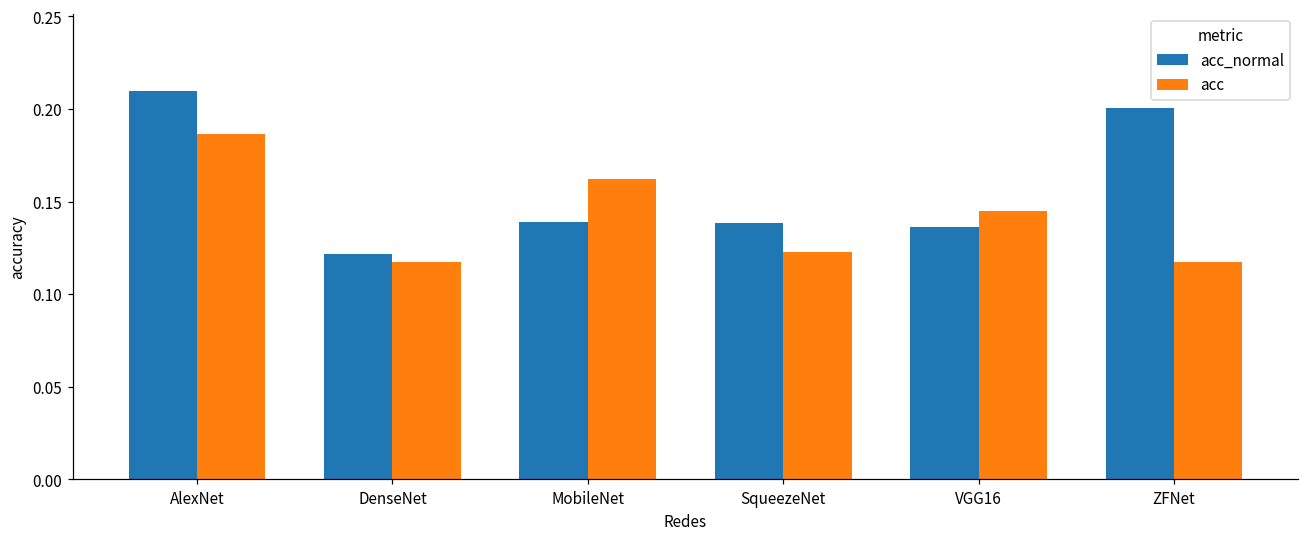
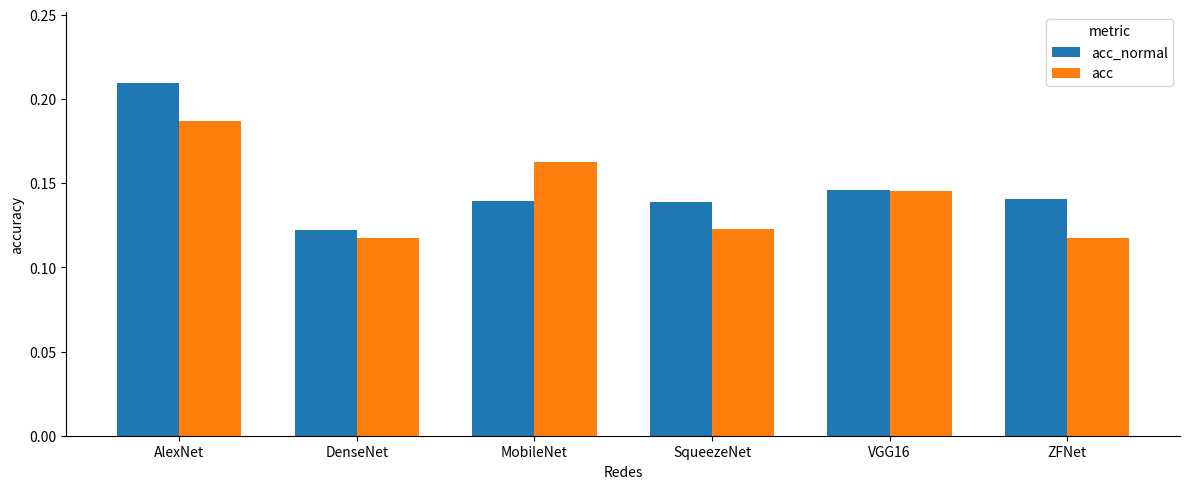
  {
    "acc_normal": {
      "AlexNet": 0.210,
      "DenseNet": 0.122,
      "MobileNet": 0.139,
      "SqueezeNet": 0.139,
-     "VGG16": 0.136,
-     "ZFNet": 0.201
+     "VGG16": 0.146,
+     "ZFNet": 0.141
    },
    "acc": {
      "AlexNet": 0.187,
      "DenseNet": 0.117,
      "MobileNet": 0.162,
      "SqueezeNet": 0.123,
      "VGG16": 0.145,
      "ZFNet": 0.117
    }
  }
